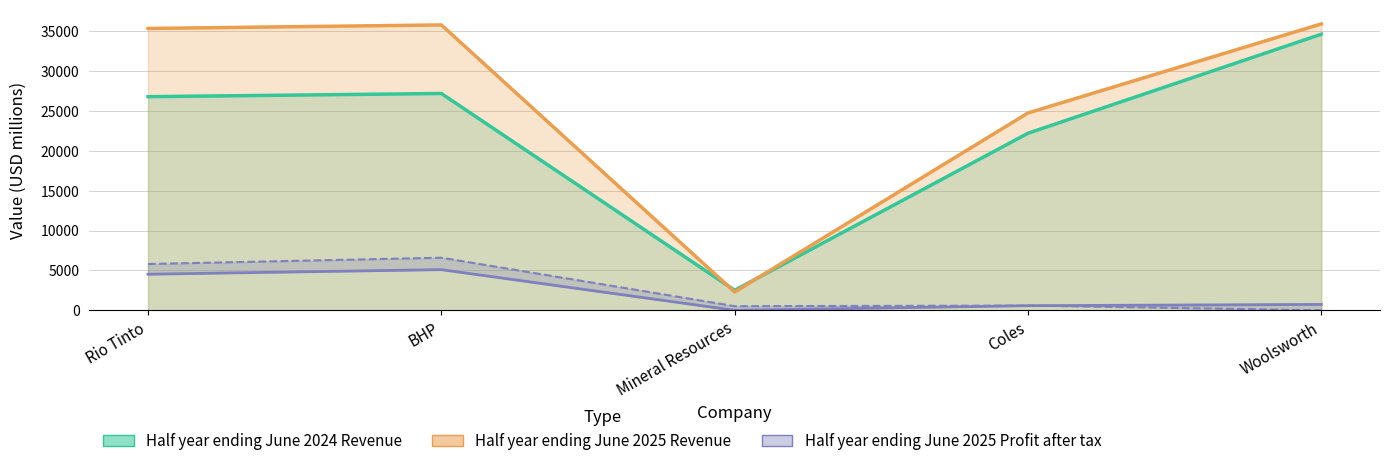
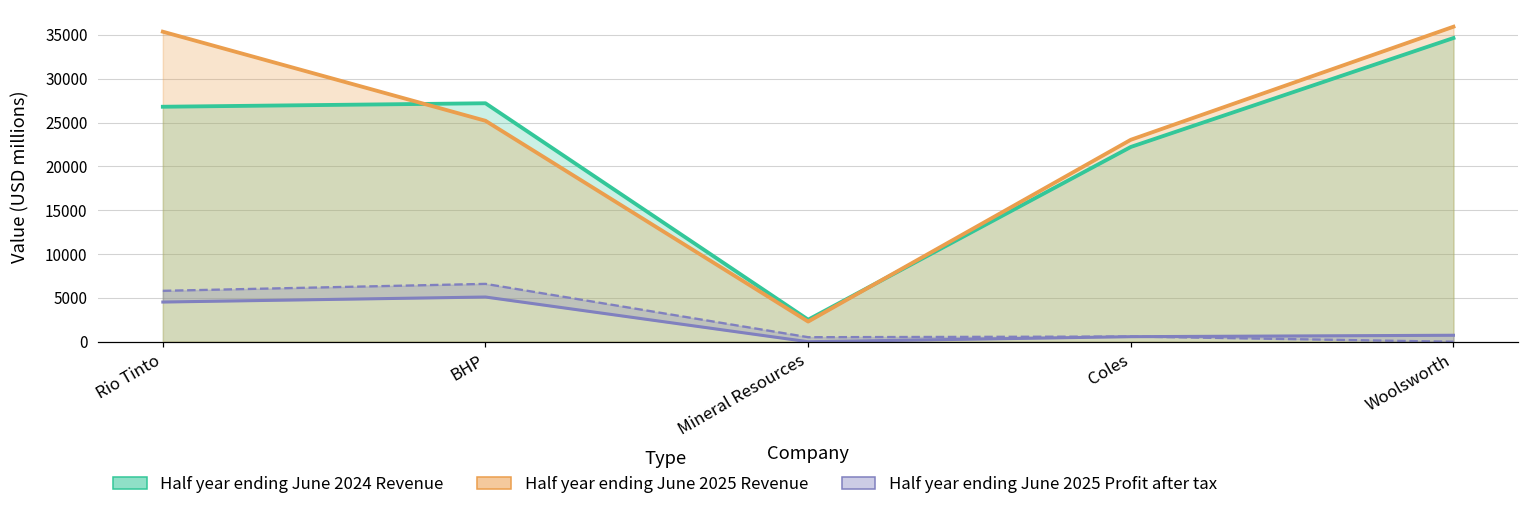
  {
    "Half year ending June 2025 Revenue": {
      "Rio Tinto": 35000,
-     "BHP": 36000,
-     "Coles": 25000,
+     "BHP": 25000,
+     "Coles": 23000,
      "Woolsworth": 36000
    }
  }
